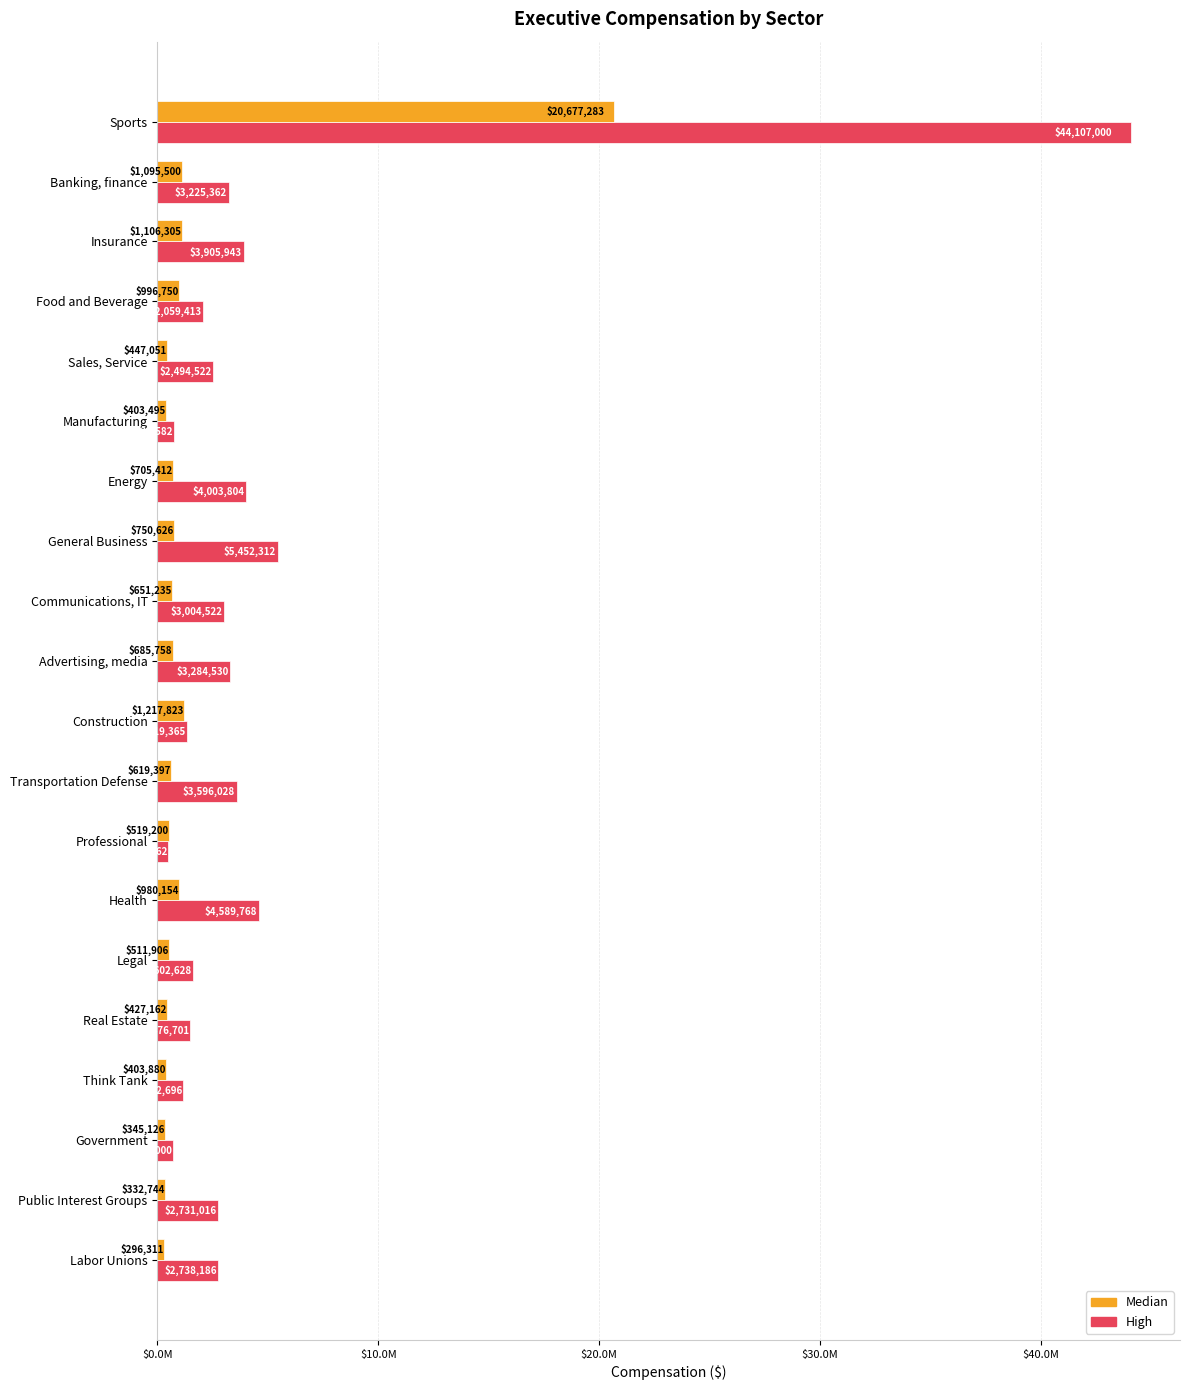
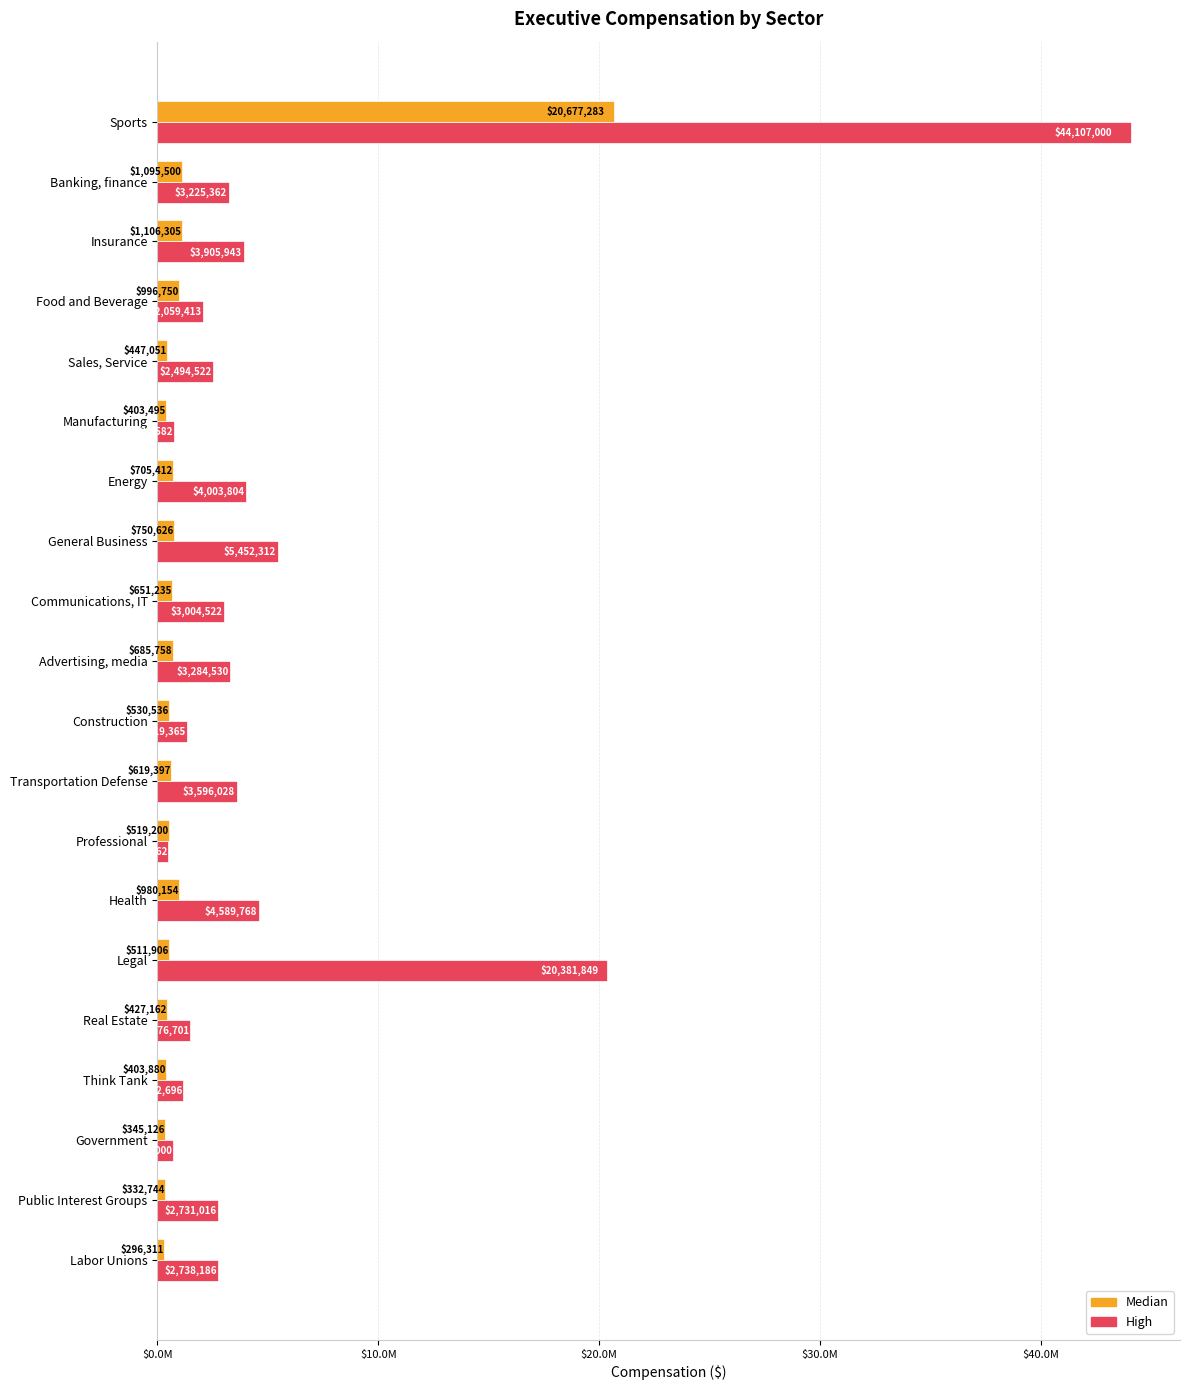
  {
    "High": {
      "Sports": "$44,107,000",
      "Banking, finance": "$3,225,362",
      "Insurance": "$3,905,943",
      "Food and Beverage": "$2,059,413",
      "Sales, Service": "$2,494,522",
      "Energy": "$4,003,804",
      "General Business": "$5,452,312",
      "Communications, IT": "$3,004,522",
      "Advertising, media": "$3,284,530",
      "Construction": "$1,319,365",
      "Transportation Defense": "$3,596,028",
      "Health": "$4,589,768",
-     "Legal": "$1,602,628",
+     "Legal": "$20,381,849",
      "Real Estate": "$1,476,701",
      "Public Interest Groups": "$2,731,016",
      "Labor Unions": "$2,738,186"
    },
    "Median": {
      "Sports": "$20,677,283",
      "Banking, finance": "$1,095,500",
      "Insurance": "$1,106,305",
      "Food and Beverage": "$996,750",
      "Sales, Service": "$447,051",
      "Manufacturing": "$403,495",
      "Energy": "$705,412",
      "General Business": "$750,626",
      "Communications, IT": "$651,235",
      "Advertising, media": "$685,758",
-     "Construction": "$1,217,823",
+     "Construction": "$530,536",
      "Transportation Defense": "$619,397",
      "Professional": "$519,200",
      "Health": "$980,154",
      "Legal": "$511,906",
      "Real Estate": "$427,162",
      "Think Tank": "$403,880",
      "Government": "$345,126",
      "Public Interest Groups": "$332,744",
      "Labor Unions": "$296,311"
    }
  }
